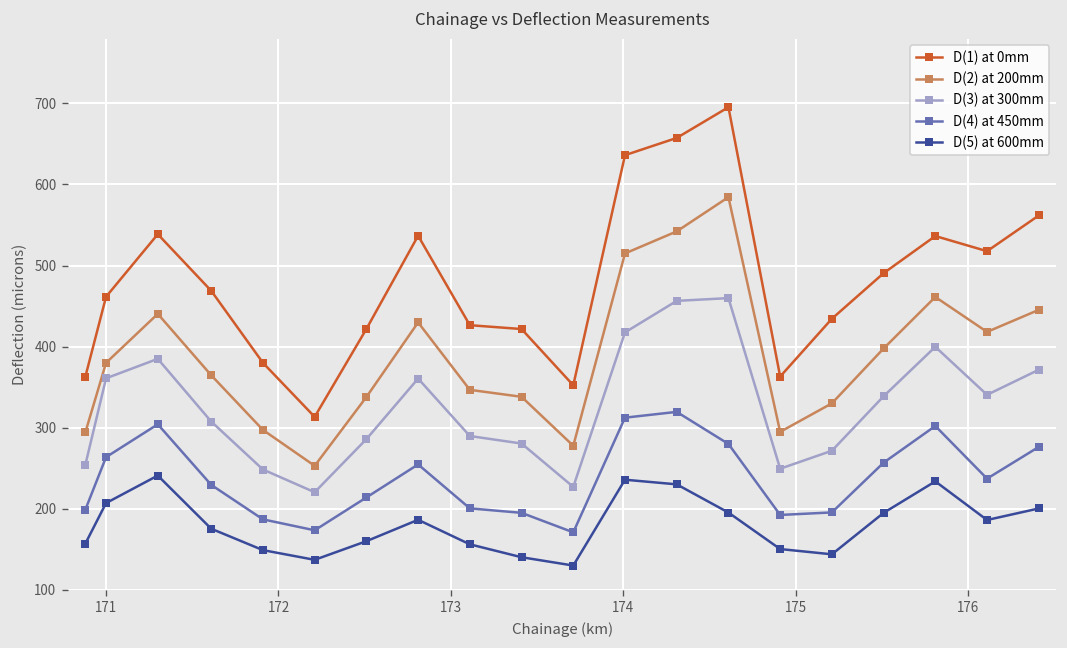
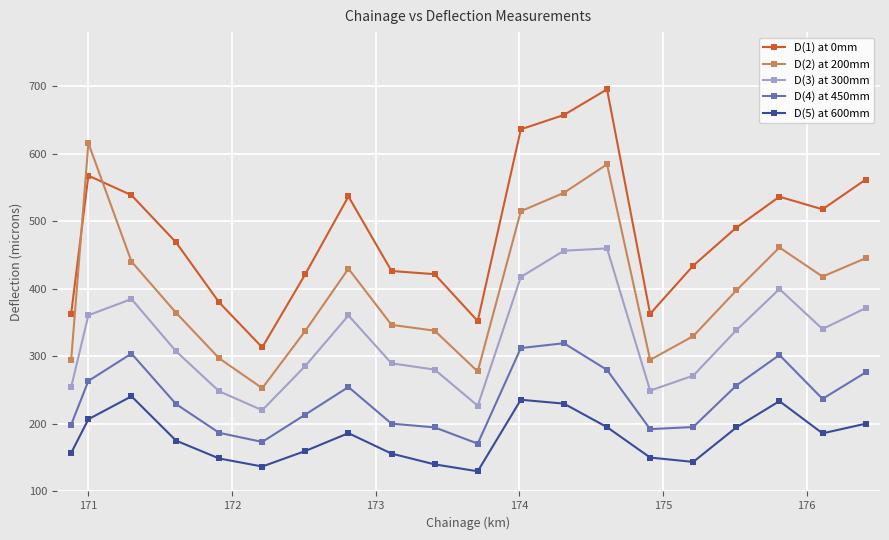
  {
    "D(1) at 0mm": {
-     "171": 460
+     "171": 570
    },
    "D(2) at 200mm": {
-     "171": 380
+     "171": 620
    },
    "D(3) at 300mm": {
      "171": 360
    },
    "D(4) at 450mm": {
      "171": 260
    },
    "D(5) at 600mm": {
      "171": 210
    }
  }
